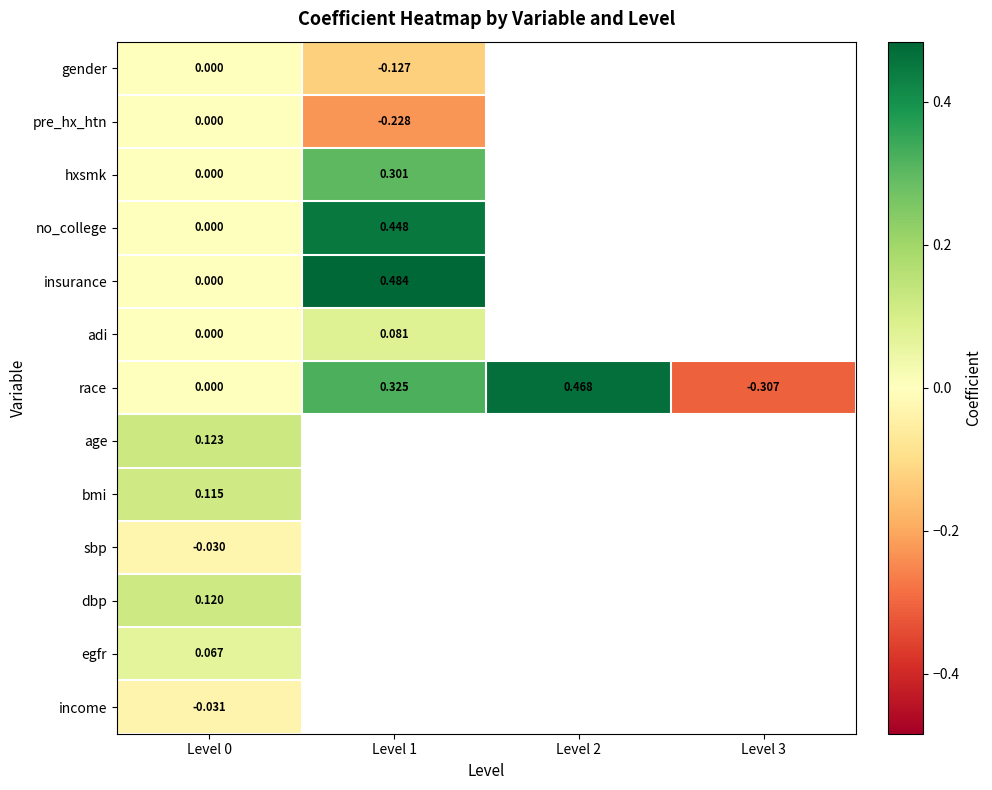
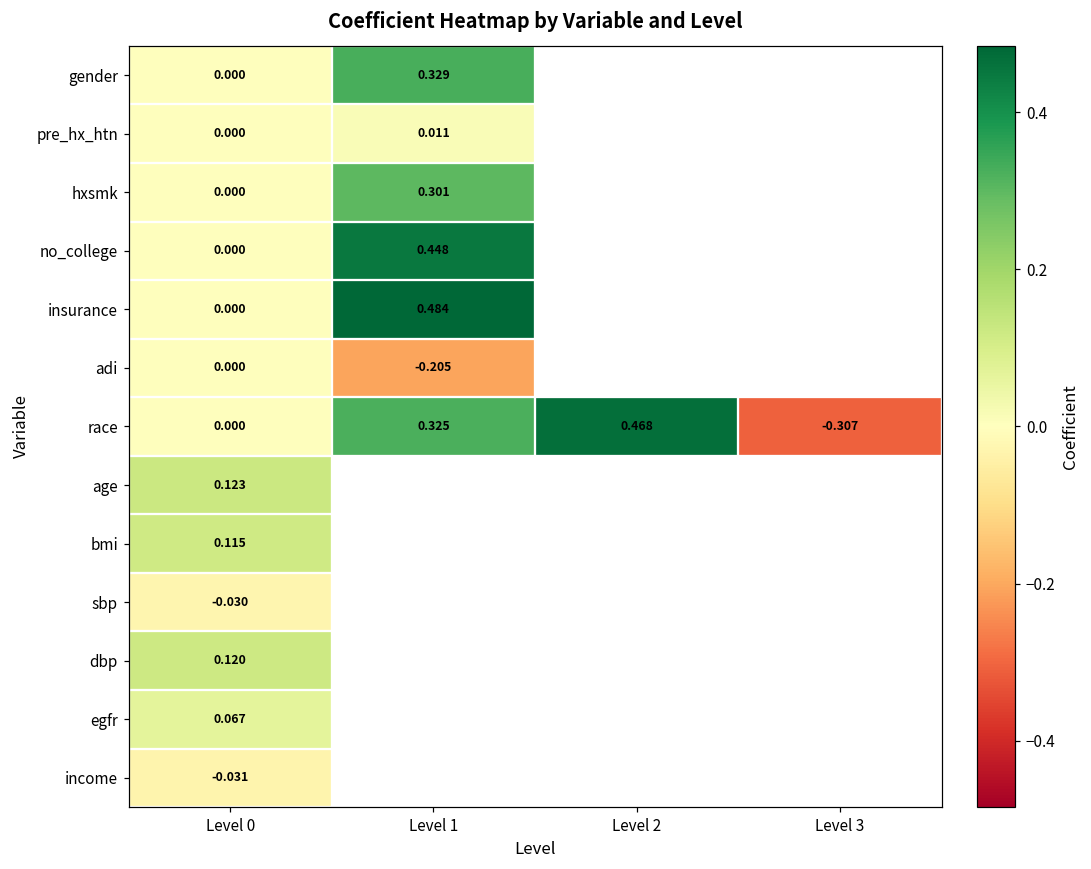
  {
    "gender": {
      "Level 0": 0.000,
-     "Level 1": -0.127
+     "Level 1": 0.329
    },
    "pre_hx_htn": {
      "Level 0": 0.000,
-     "Level 1": -0.228
+     "Level 1": 0.011
    },
    "hxsmk": {
      "Level 0": 0.000,
      "Level 1": 0.301
    },
    "no_college": {
      "Level 0": 0.000,
      "Level 1": 0.448
    },
    "insurance": {
      "Level 0": 0.000,
      "Level 1": 0.484
    },
    "adi": {
      "Level 0": 0.000,
-     "Level 1": 0.081
+     "Level 1": -0.205
    },
    "race": {
      "Level 0": 0.000,
      "Level 1": 0.325,
      "Level 2": 0.468,
      "Level 3": -0.307
    },
    "age": {
      "Level 0": 0.123
    },
    "bmi": {
      "Level 0": 0.115
    },
    "sbp": {
      "Level 0": -0.030
    },
    "dbp": {
      "Level 0": 0.120
    },
    "egfr": {
      "Level 0": 0.067
    },
    "income": {
      "Level 0": -0.031
    }
  }
